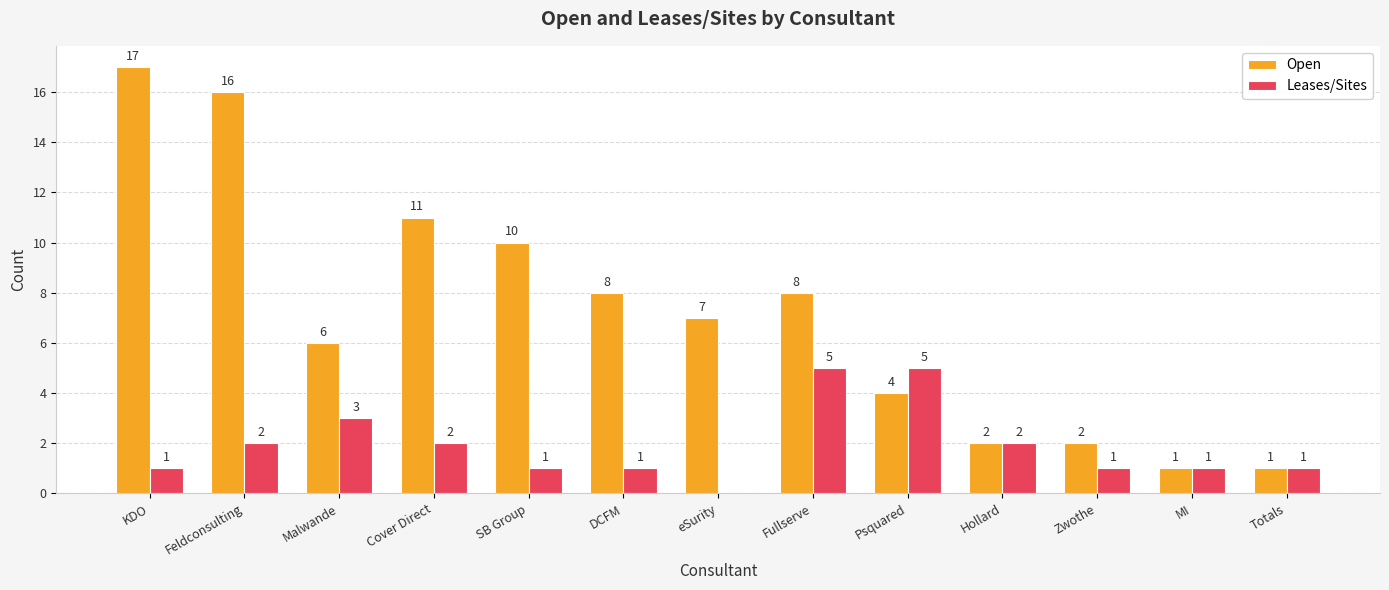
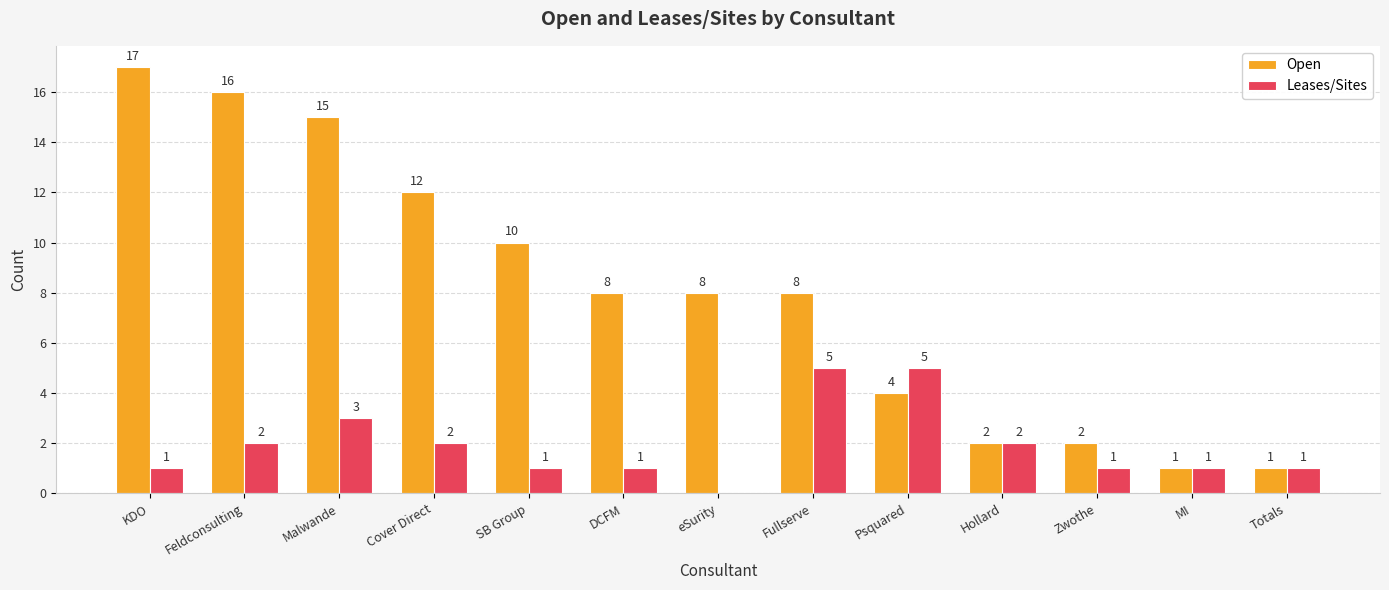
  {
    "Open": {
      "KDO": 17,
      "Feldconsulting": 16,
-     "Malwande": 6,
-     "Cover Direct": 11,
+     "Malwande": 15,
+     "Cover Direct": 12,
      "SB Group": 10,
      "DCFM": 8,
-     "eSurity": 7,
+     "eSurity": 8,
      "Fullserve": 8,
      "Psquared": 4,
      "Hollard": 2,
      "Zwothe": 2,
      "MI": 1,
      "Totals": 1
    },
    "Leases/Sites": {
      "KDO": 1,
      "Feldconsulting": 2,
      "Malwande": 3,
      "Cover Direct": 2,
      "SB Group": 1,
      "DCFM": 1,
      "Fullserve": 5,
      "Psquared": 5,
      "Hollard": 2,
      "Zwothe": 1,
      "MI": 1,
      "Totals": 1
    }
  }
